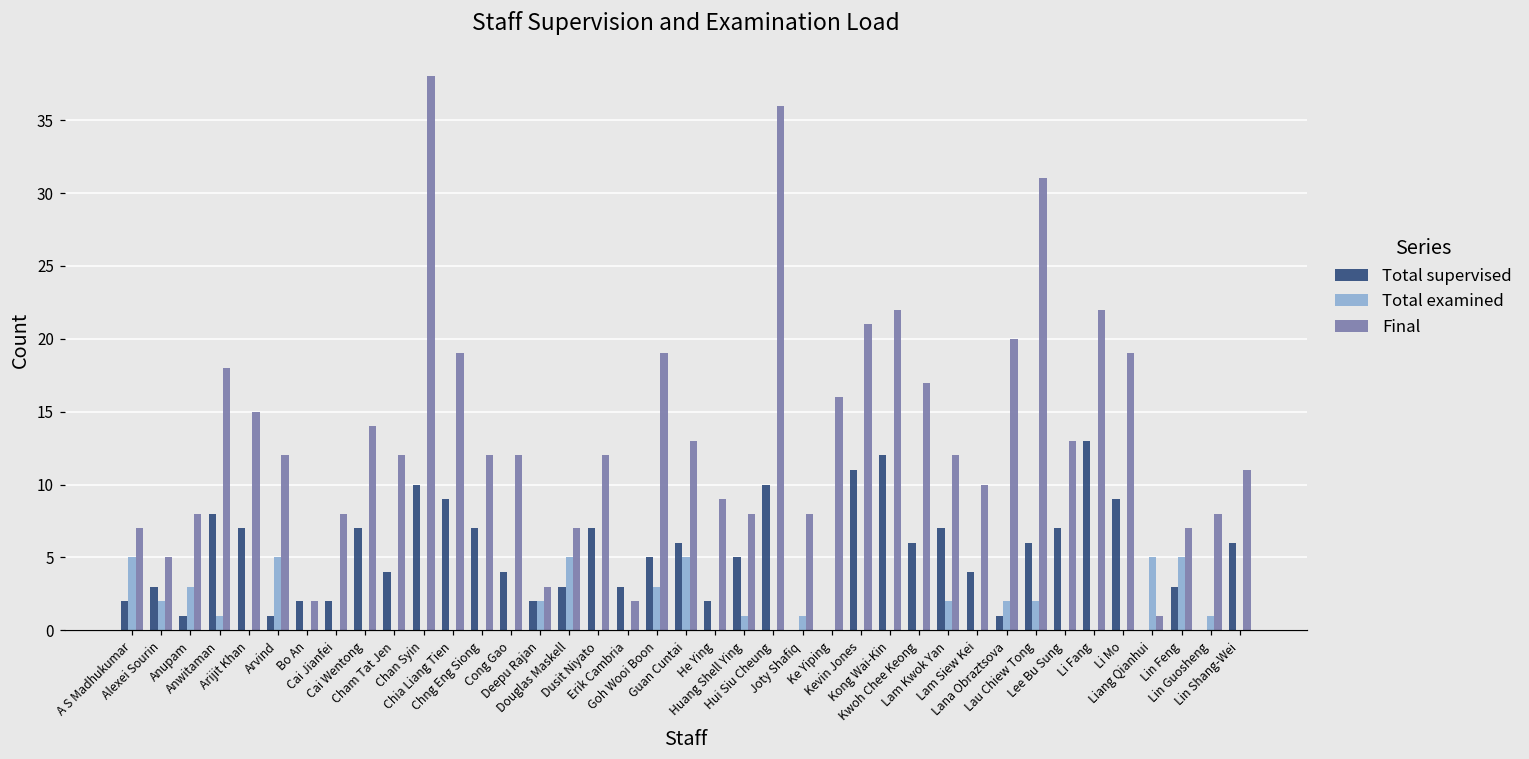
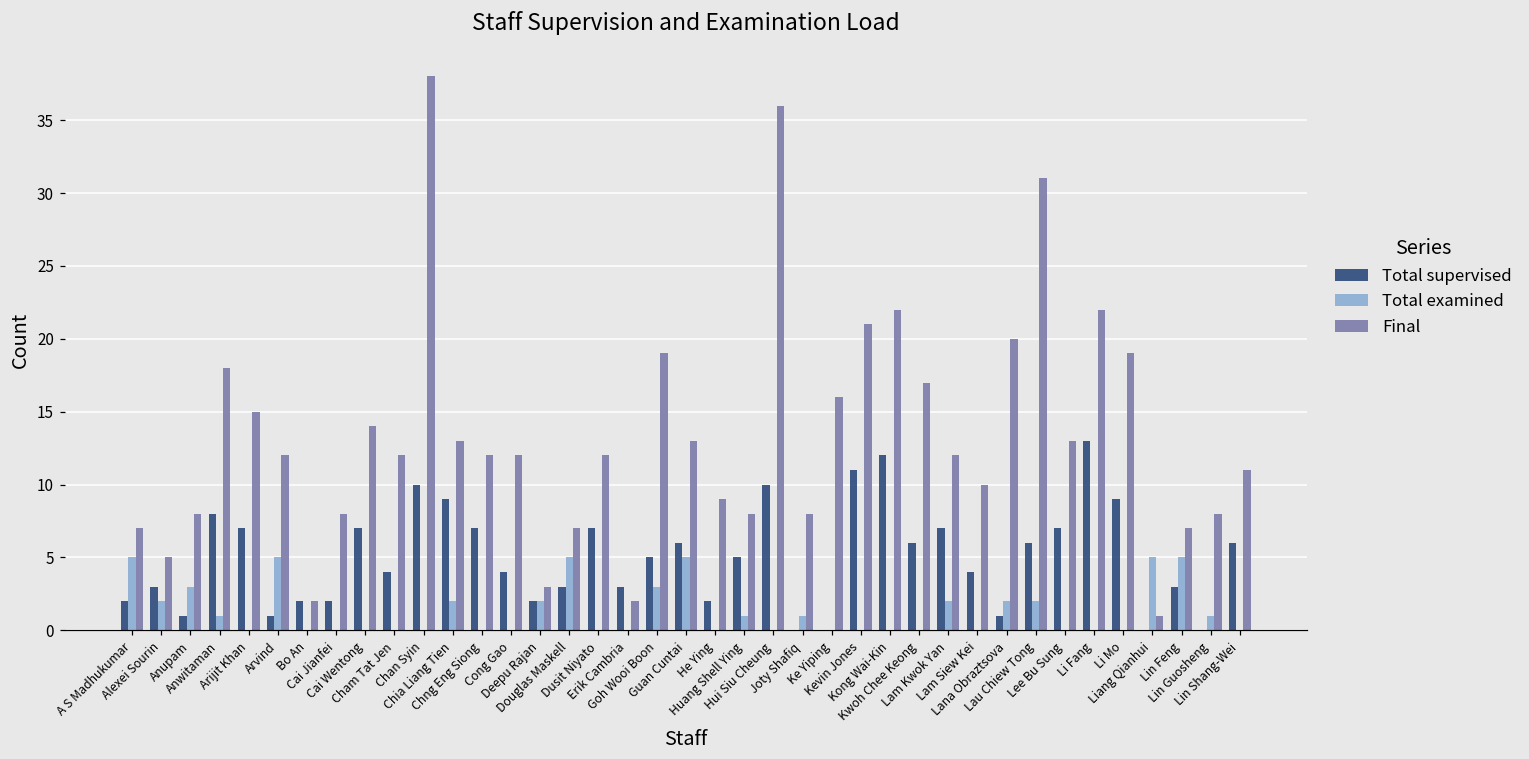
  {
    "Total supervised": {
      "A S Madhukumar": 2,
      "Alexei Sourin": 3,
      "Anupam": 1,
      "Anwitaman": 8,
      "Arijit Khan": 7,
      "Arvind": 1,
      "Bo An": 2,
      "Cai Jianfei": 2,
      "Cai Wentong": 7,
      "Cham Tat Jen": 4,
      "Chan Syin": 10,
      "Chia Liang Tien": 9,
      "Chng Eng Siong": 7,
      "Cong Gao": 4,
      "Deepu Rajan": 2,
      "Douglas Maskell": 3,
      "Dusit Niyato": 7,
      "Erik Cambria": 3,
      "Goh Wooi Boon": 5,
      "Guan Cuntai": 6,
      "He Ying": 2,
      "Huang Shell Ying": 5,
      "Hui Siu Cheung": 10,
      "Joty Shafiq": 0,
      "Ke Yiping": 0,
      "Kevin Jones": 11,
      "Kong Wai-Kin": 12,
      "Kwoh Chee Keong": 6,
      "Lam Kwok Yan": 7,
      "Lam Siew Kei": 4,
      "Lana Obraztsova": 1,
      "Lau Chiew Tong": 6,
      "Lee Bu Sung": 7,
      "Li Fang": 13,
      "Li Mo": 9,
      "Liang Qianhui": 0,
      "Lin Feng": 3,
      "Lin Guosheng": 0,
      "Lin Shang-Wei": 6
    },
    "Total examined": {
      "A S Madhukumar": 5,
      "Alexei Sourin": 2,
      "Anupam": 3,
      "Anwitaman": 1,
      "Arijit Khan": 0,
      "Arvind": 5,
      "Bo An": 0,
      "Cai Jianfei": 0,
      "Cai Wentong": 0,
      "Cham Tat Jen": 0,
      "Chan Syin": 0,
-     "Chia Liang Tien": 0,
+     "Chia Liang Tien": 2,
      "Chng Eng Siong": 0,
      "Cong Gao": 0,
      "Deepu Rajan": 2,
      "Douglas Maskell": 5,
      "Dusit Niyato": 0,
      "Erik Cambria": 0,
      "Goh Wooi Boon": 3,
      "Guan Cuntai": 5,
      "He Ying": 0,
      "Huang Shell Ying": 1,
      "Hui Siu Cheung": 0,
      "Joty Shafiq": 1,
      "Ke Yiping": 0,
      "Kevin Jones": 0,
      "Kong Wai-Kin": 0,
      "Kwoh Chee Keong": 0,
      "Lam Kwok Yan": 2,
      "Lam Siew Kei": 0,
      "Lana Obraztsova": 2,
      "Lau Chiew Tong": 2,
      "Lee Bu Sung": 0,
      "Li Fang": 0,
      "Li Mo": 0,
      "Liang Qianhui": 5,
      "Lin Feng": 5,
      "Lin Guosheng": 1,
      "Lin Shang-Wei": 0
    },
    "Final": {
      "A S Madhukumar": 7,
      "Alexei Sourin": 5,
      "Anupam": 8,
      "Anwitaman": 18,
      "Arijit Khan": 15,
      "Arvind": 12,
      "Bo An": 2,
      "Cai Jianfei": 8,
      "Cai Wentong": 14,
      "Cham Tat Jen": 12,
      "Chan Syin": 38,
-     "Chia Liang Tien": 19,
+     "Chia Liang Tien": 13,
      "Chng Eng Siong": 12,
      "Cong Gao": 12,
      "Deepu Rajan": 3,
      "Douglas Maskell": 7,
      "Dusit Niyato": 12,
      "Erik Cambria": 2,
      "Goh Wooi Boon": 19,
      "Guan Cuntai": 13,
      "He Ying": 9,
      "Huang Shell Ying": 8,
      "Hui Siu Cheung": 36,
      "Joty Shafiq": 8,
      "Ke Yiping": 16,
      "Kevin Jones": 21,
      "Kong Wai-Kin": 22,
      "Kwoh Chee Keong": 17,
      "Lam Kwok Yan": 12,
      "Lam Siew Kei": 10,
      "Lana Obraztsova": 20,
      "Lau Chiew Tong": 31,
      "Lee Bu Sung": 13,
      "Li Fang": 22,
      "Li Mo": 19,
      "Liang Qianhui": 1,
      "Lin Feng": 7,
      "Lin Guosheng": 8,
      "Lin Shang-Wei": 11
    }
  }
